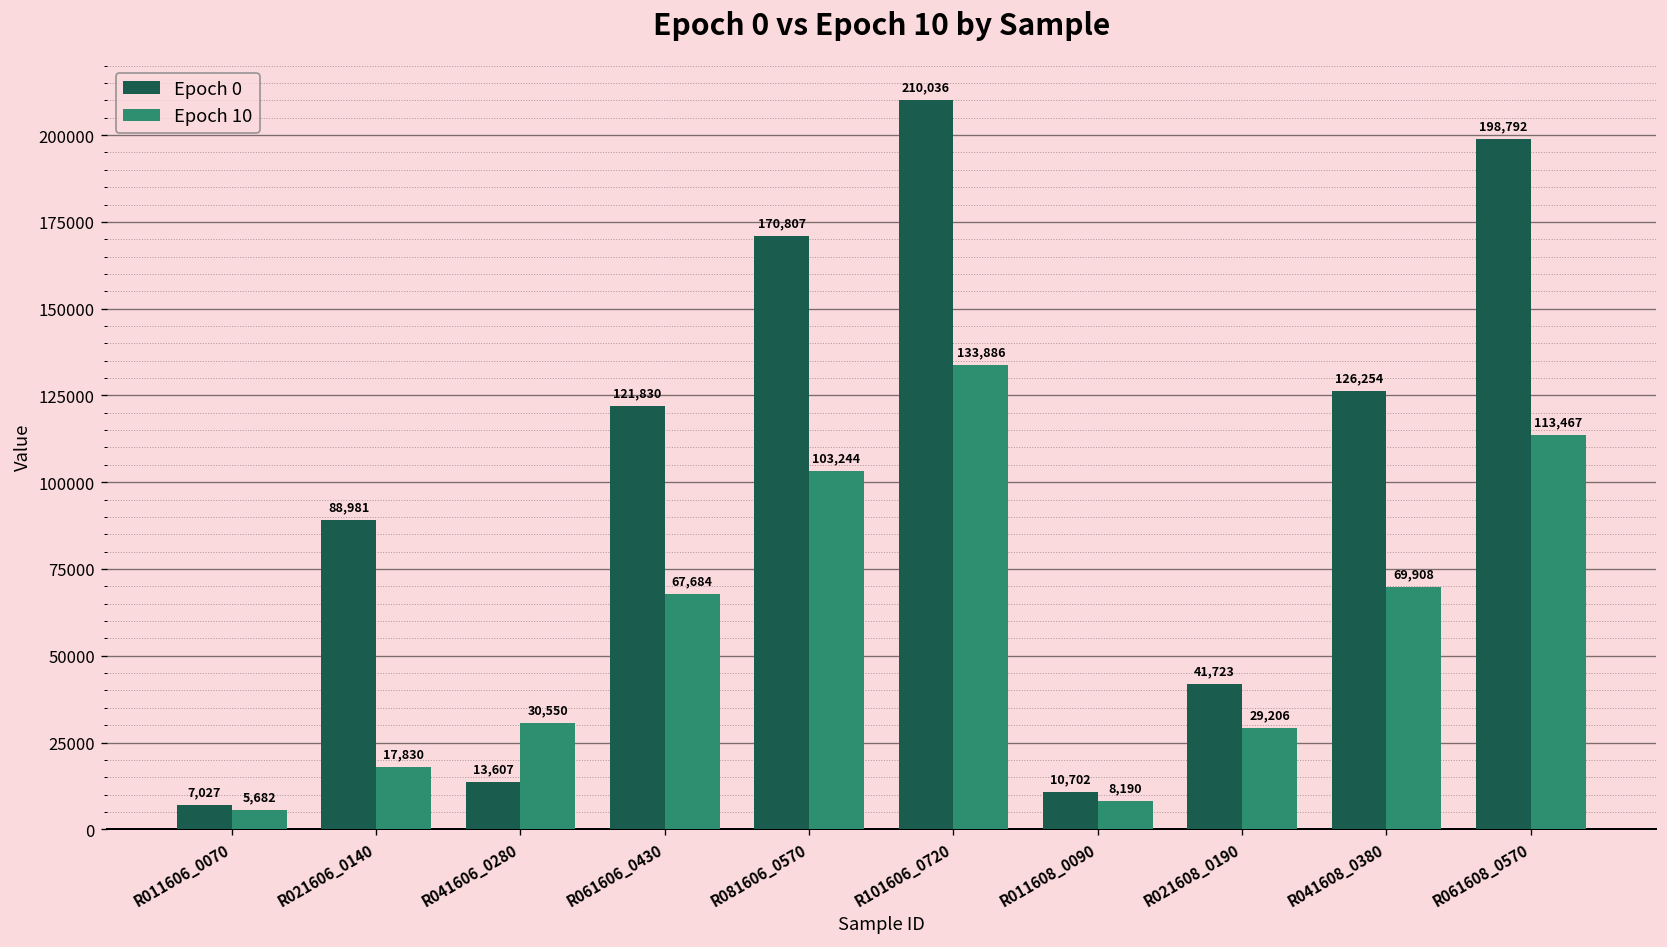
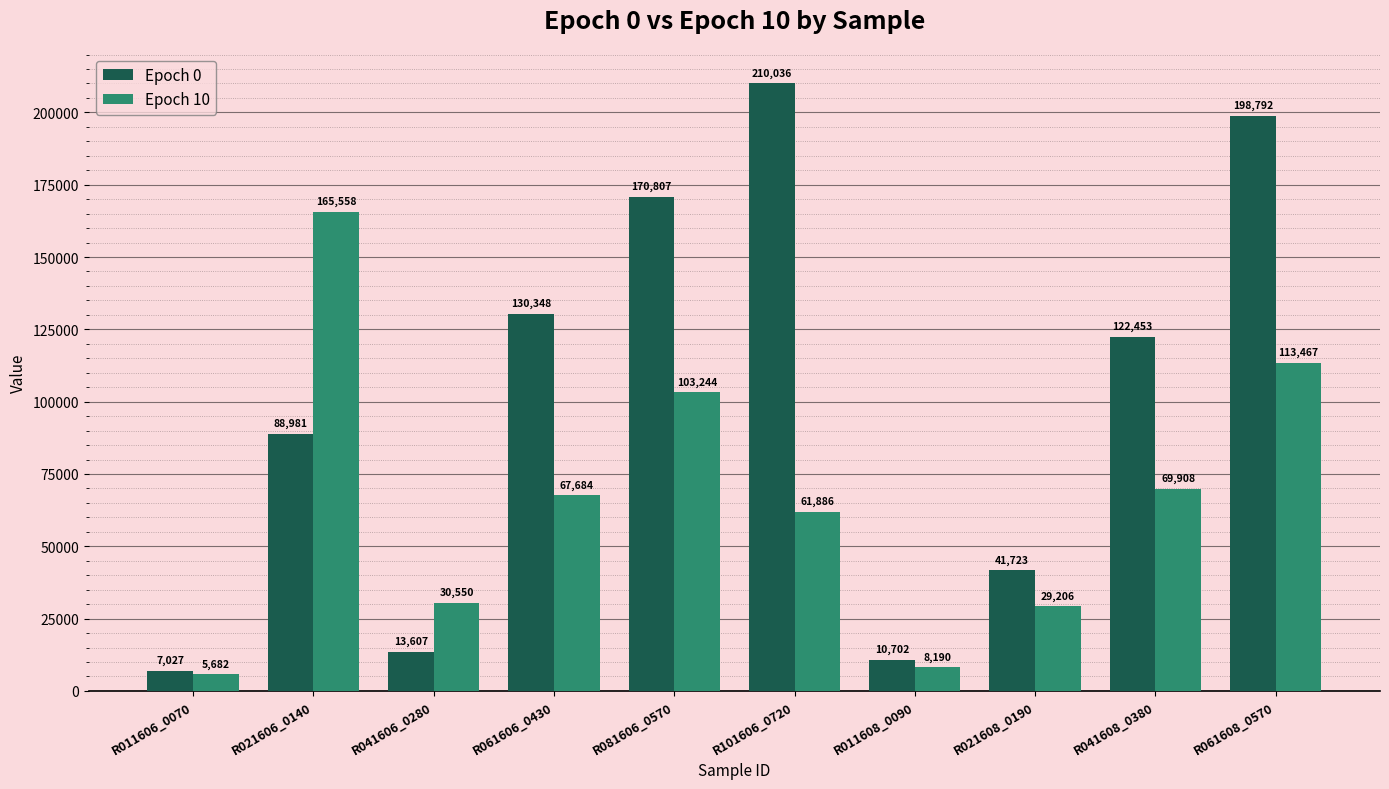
  {
    "Epoch 0": {
      "R011606_0070": "7,027",
      "R021606_0140": "88,981",
      "R041606_0280": "13,607",
-     "R061606_0430": "121,830",
+     "R061606_0430": "130,348",
      "R081606_0570": "170,807",
      "R101606_0720": "210,036",
      "R011608_0090": "10,702",
      "R021608_0190": "41,723",
-     "R041608_0380": "126,254",
+     "R041608_0380": "122,453",
      "R061608_0570": "198,792"
    },
    "Epoch 10": {
      "R011606_0070": "5,682",
-     "R021606_0140": "17,830",
+     "R021606_0140": "165,558",
      "R041606_0280": "30,550",
      "R061606_0430": "67,684",
      "R081606_0570": "103,244",
-     "R101606_0720": "133,886",
+     "R101606_0720": "61,886",
      "R011608_0090": "8,190",
      "R021608_0190": "29,206",
      "R041608_0380": "69,908",
      "R061608_0570": "113,467"
    }
  }
